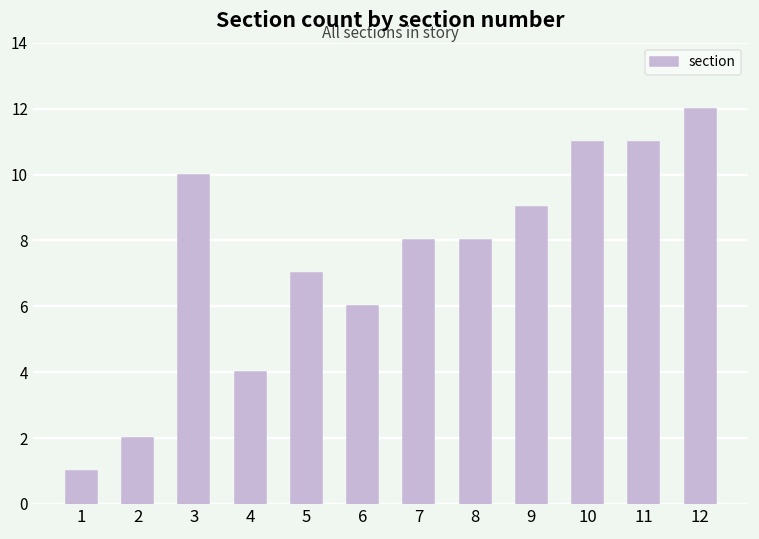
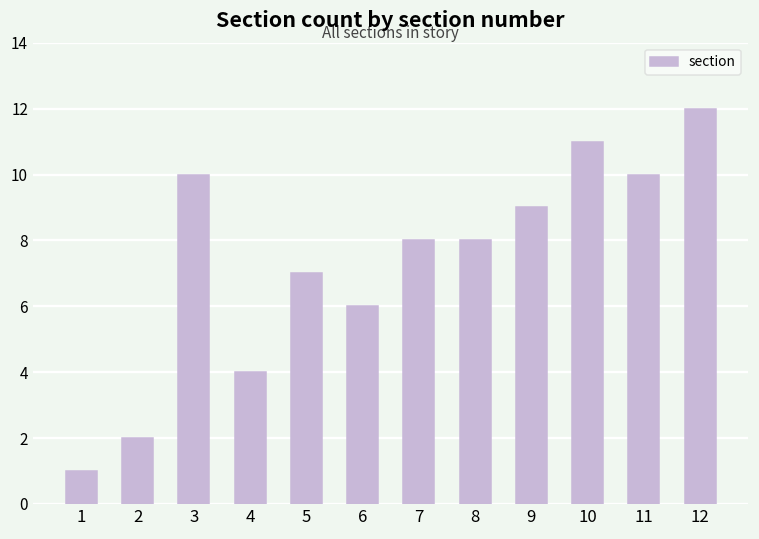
  {
    "1": 1,
    "2": 2,
    "3": 10,
    "4": 4,
    "5": 7,
    "6": 6,
    "7": 8,
    "8": 8,
    "9": 9,
    "10": 11,
-   "11": 11,
+   "11": 10,
    "12": 12
  }
